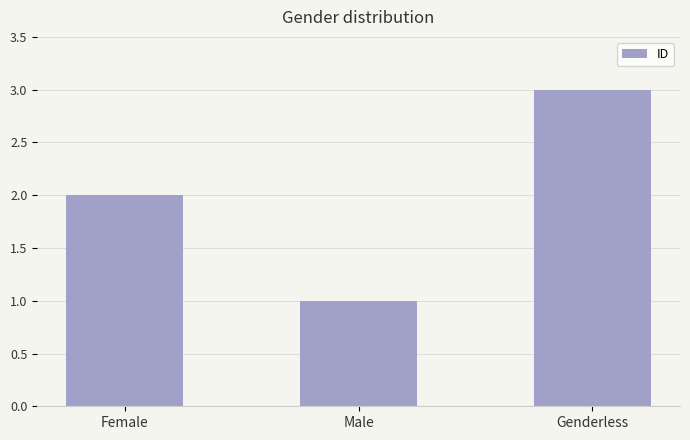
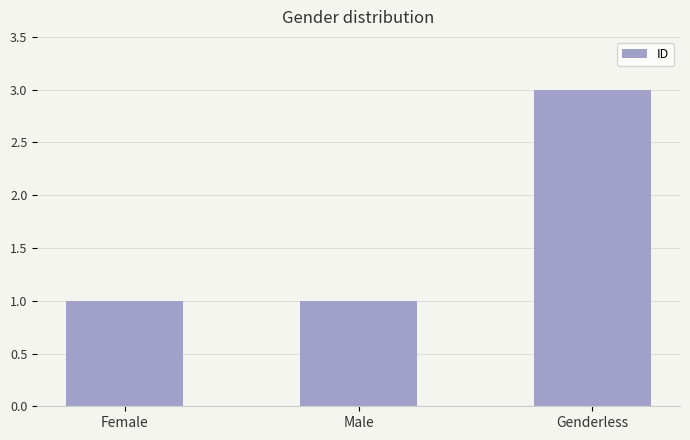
  {
-   "Female": 2,
+   "Female": 1,
    "Male": 1,
    "Genderless": 3
  }
